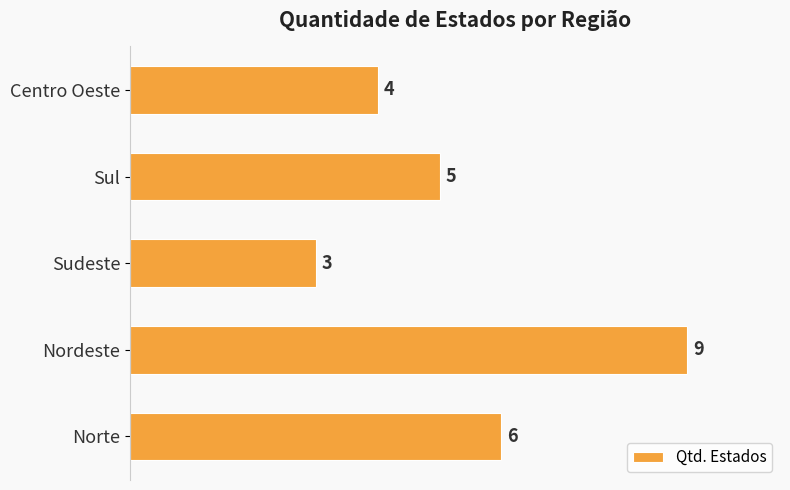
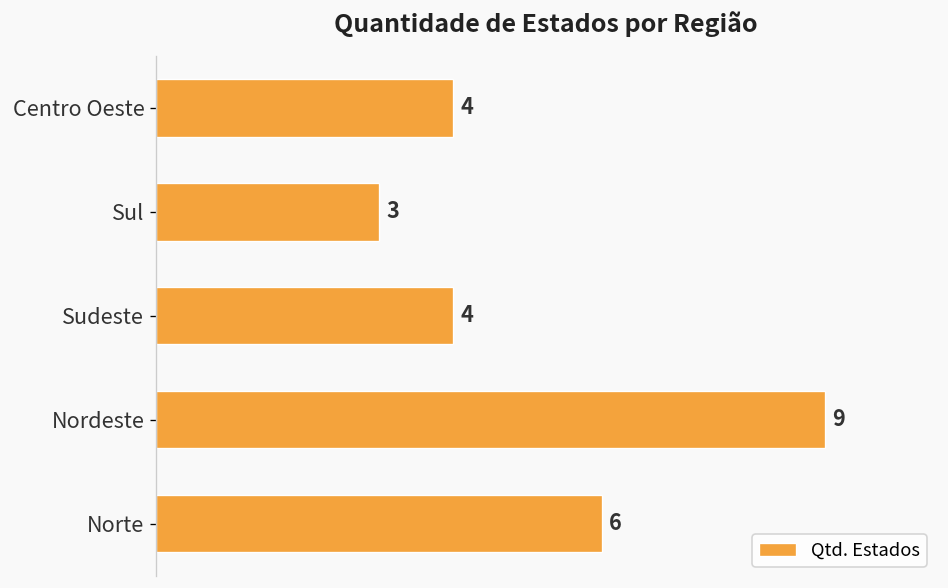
  {
    "Centro Oeste": 4,
-   "Sul": 5,
-   "Sudeste": 3,
+   "Sul": 3,
+   "Sudeste": 4,
    "Nordeste": 9,
    "Norte": 6
  }
